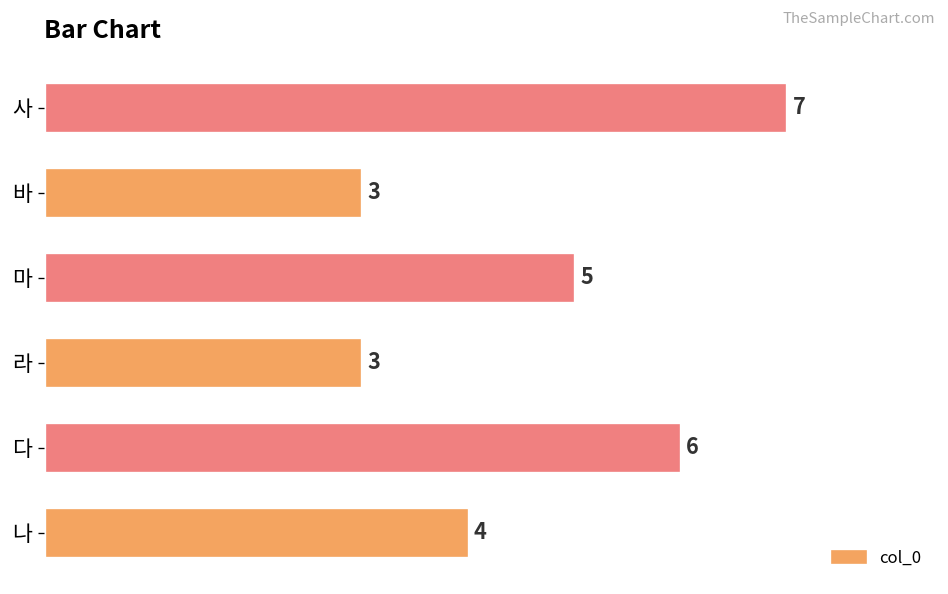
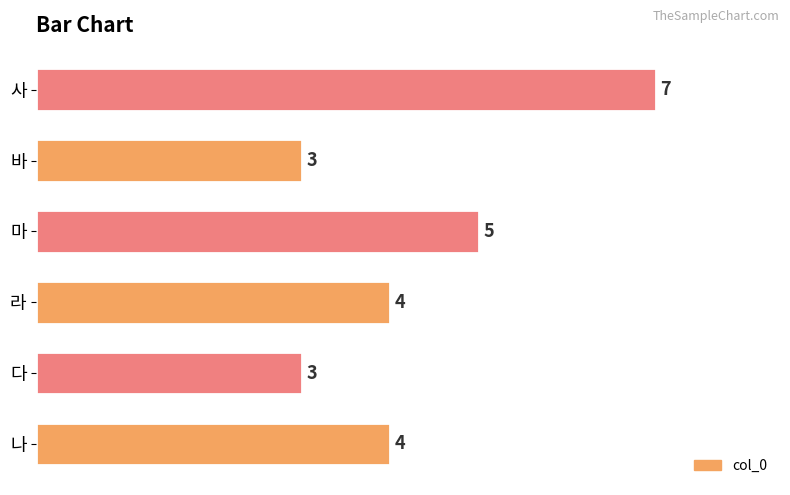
  {
    "사": 7,
    "바": 3,
    "마": 5,
-   "라": 3,
-   "다": 6,
+   "라": 4,
+   "다": 3,
    "나": 4
  }
